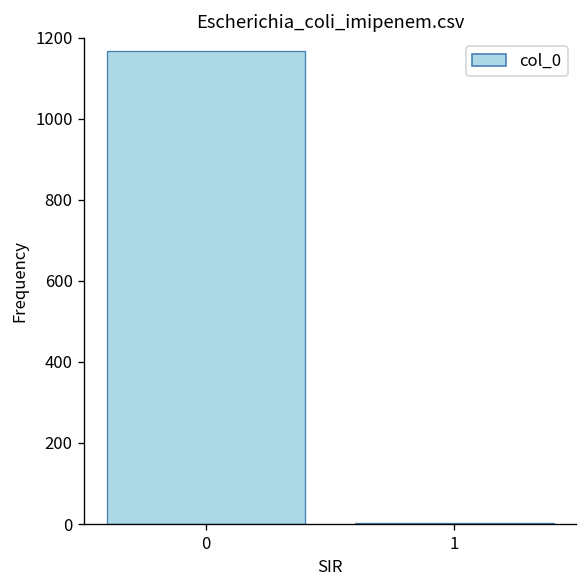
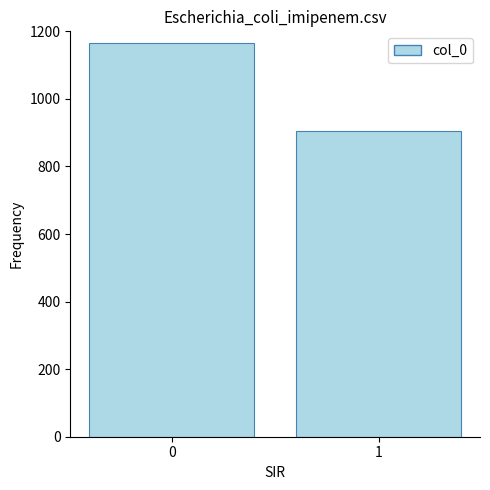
  {
    "0": 1170,
-   "1": 0
+   "1": 900
  }
